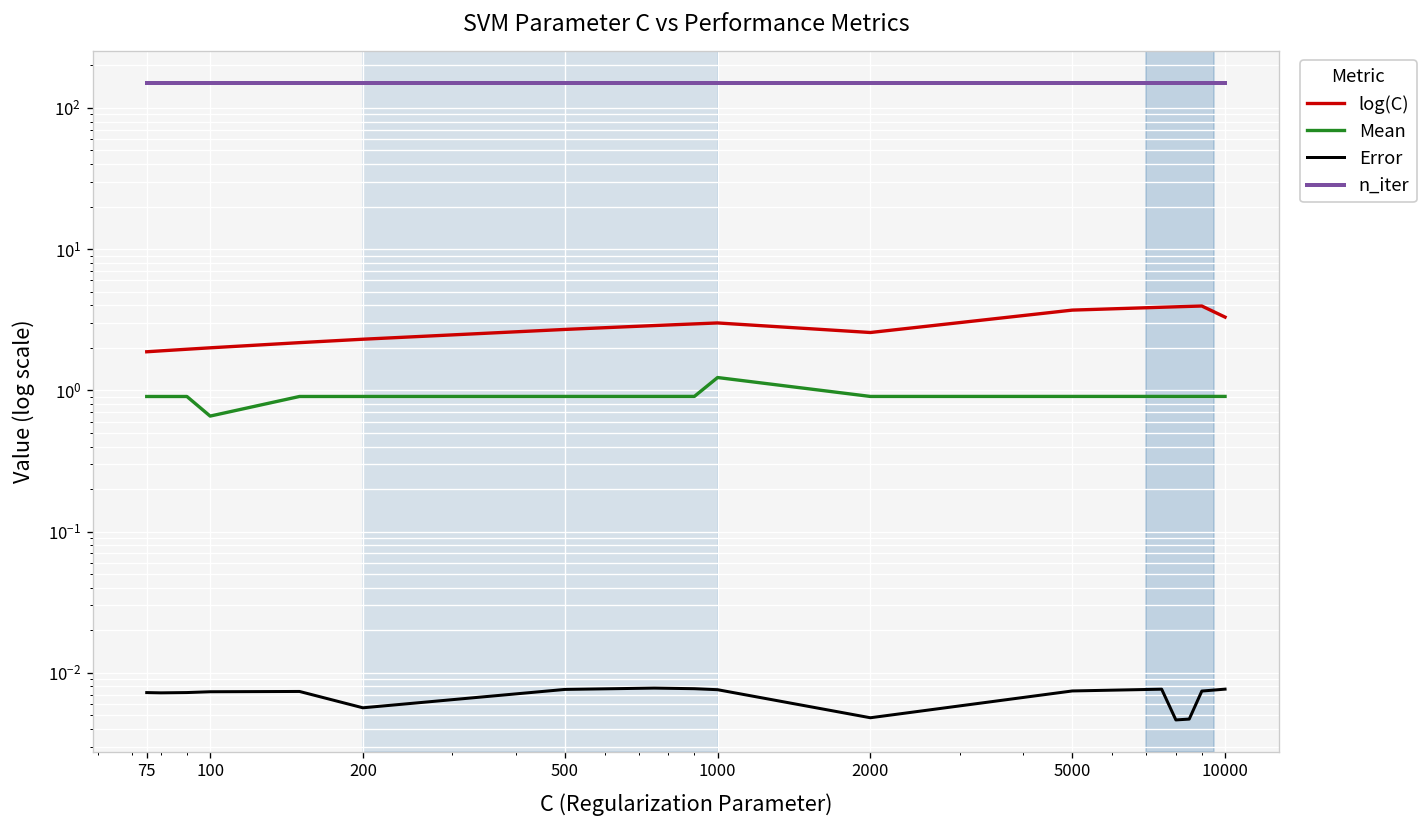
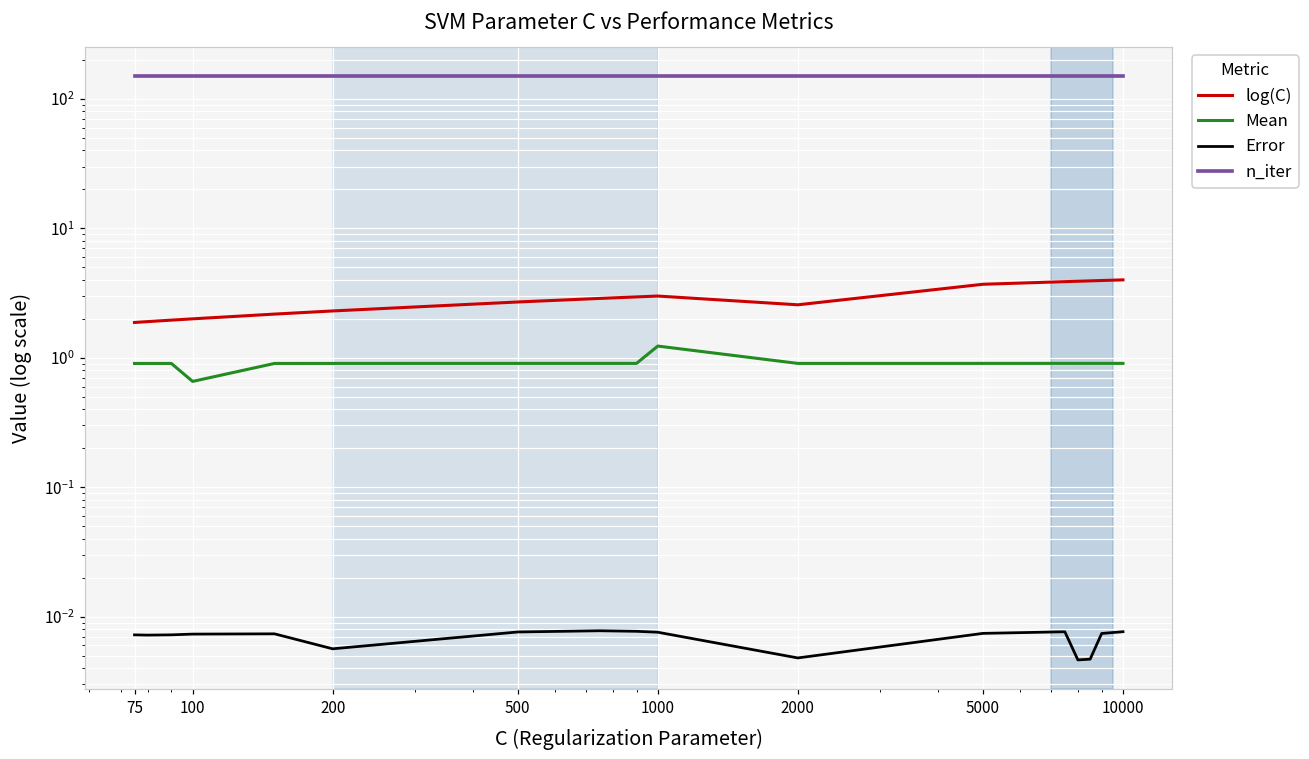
  {
    "log(C)": {
      "75": 1.9,
      "100": 2.0,
      "200": 2.3,
      "500": 2.7,
      "1000": 3.0,
      "2000": 2.6,
      "5000": 3.7,
-     "10000": 3.3
+     "10000": 4.0
    },
    "Mean": {
      "75": 0.9,
      "100": 0.7,
      "200": 0.9,
      "500": 0.9,
      "1000": 1.2,
      "2000": 0.9,
      "5000": 0.9,
      "10000": 0.9
    },
    "Error": {
      "75": 0.007,
      "100": 0.007,
      "200": 0.006,
      "500": 0.008,
      "1000": 0.008,
      "2000": 0.0048,
      "5000": 0.007,
      "10000": 0.008
    },
    "n_iter": {
      "75": 150,
      "100": 150,
      "200": 150,
      "500": 150,
      "1000": 150,
      "2000": 150,
      "5000": 150,
      "10000": 150
    }
  }
